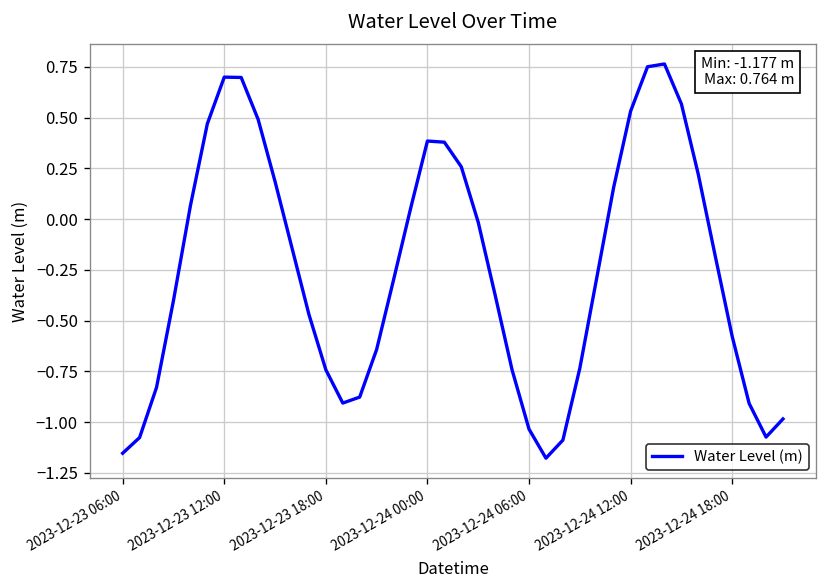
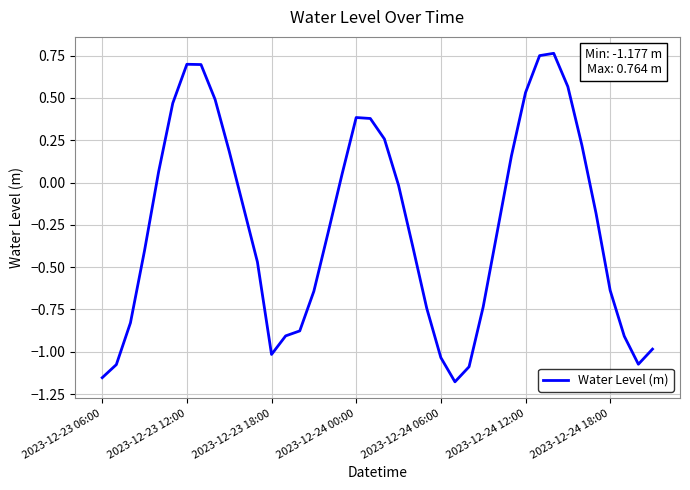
  {
    "2023-12-23 06:00": -1.15,
    "2023-12-23 12:00": 0.70,
-   "2023-12-23 18:00": -0.74,
+   "2023-12-23 18:00": -1.02,
    "2023-12-24 00:00": 0.38,
    "2023-12-24 06:00": -1.03,
    "2023-12-24 12:00": 0.53,
-   "2023-12-24 18:00": -0.58
+   "2023-12-24 18:00": -0.64
  }
